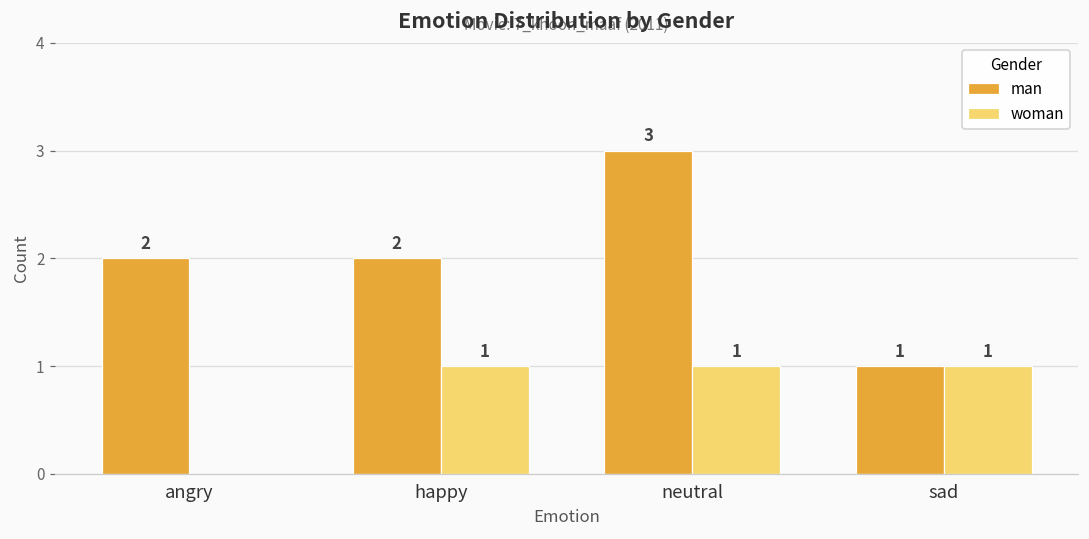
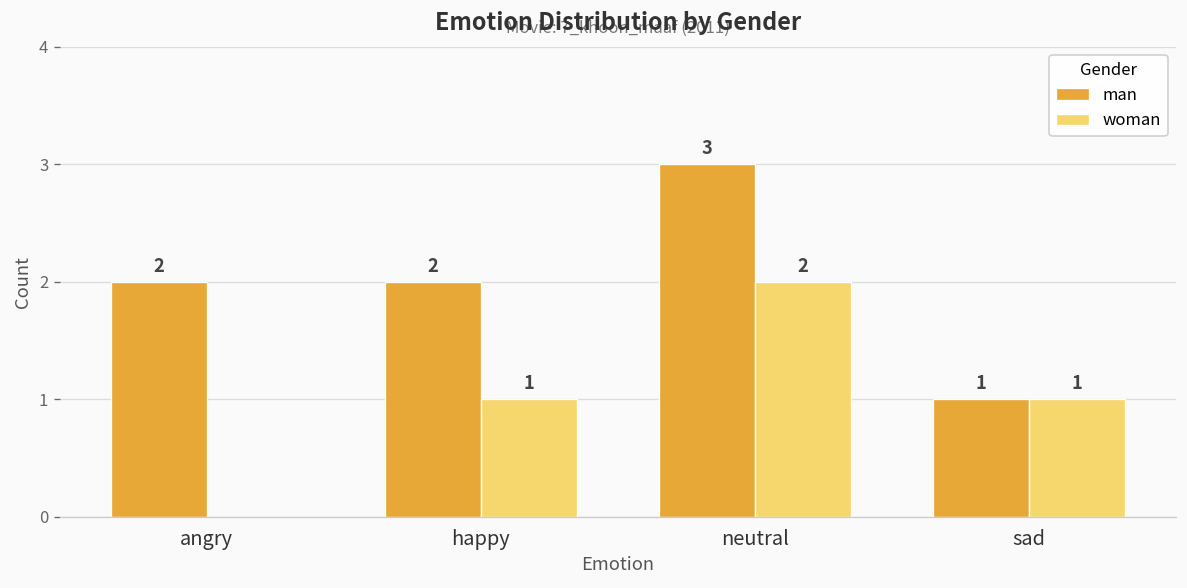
  {
    "man": {
      "angry": 2,
      "happy": 2,
      "neutral": 3,
      "sad": 1
    },
    "woman": {
      "happy": 1,
-     "neutral": 1,
+     "neutral": 2,
      "sad": 1
    }
  }
